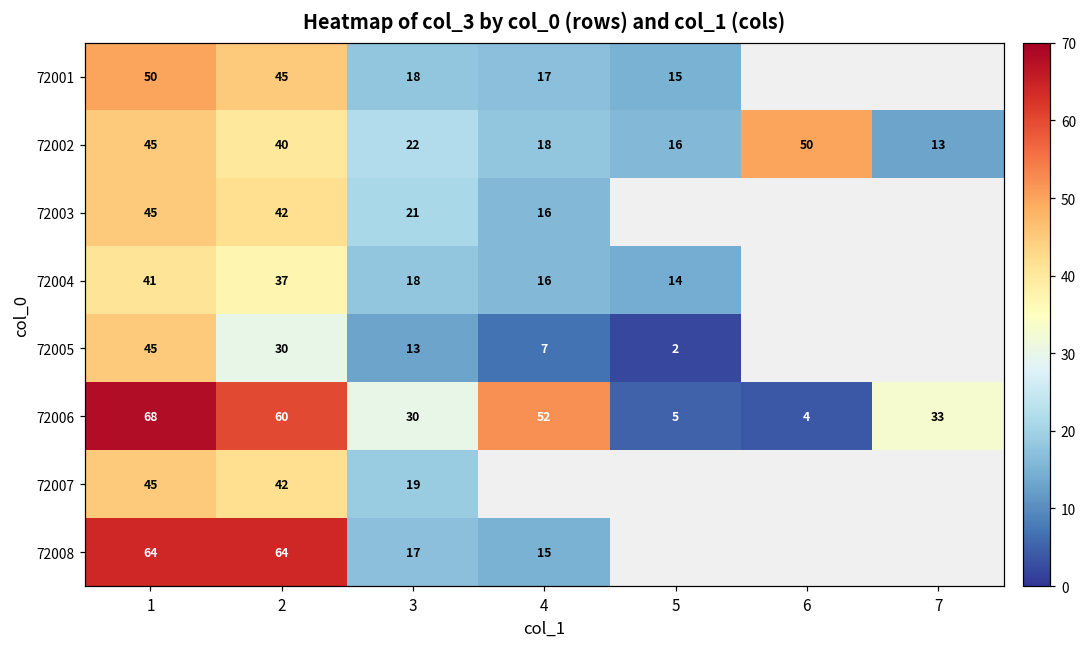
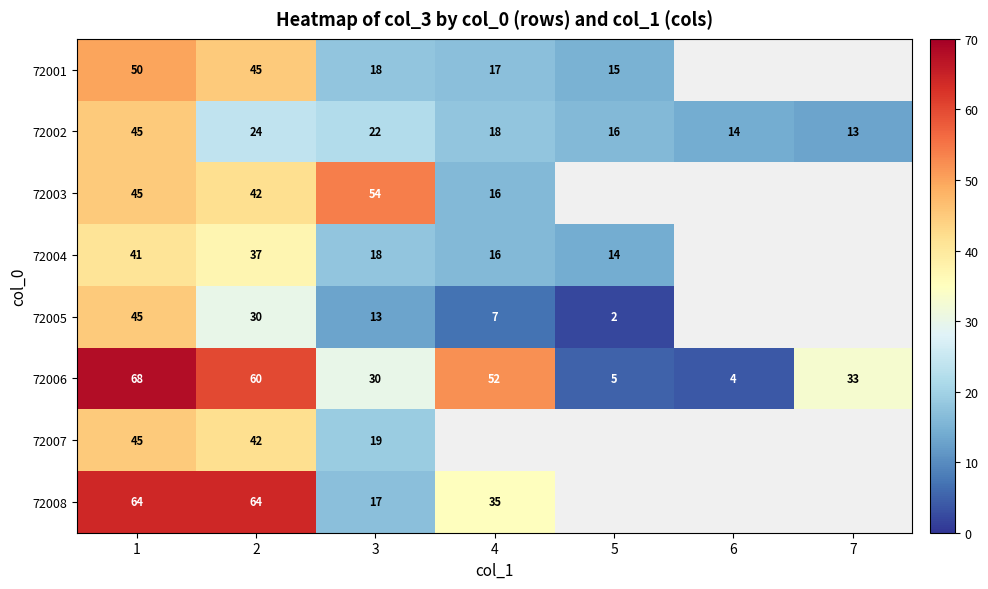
  {
    "72001": {
      "1": 50,
      "2": 45,
      "3": 18,
      "4": 17,
      "5": 15
    },
    "72002": {
      "1": 45,
-     "2": 40,
+     "2": 24,
      "3": 22,
      "4": 18,
      "5": 16,
-     "6": 50,
+     "6": 14,
      "7": 13
    },
    "72003": {
      "1": 45,
      "2": 42,
-     "3": 21,
+     "3": 54,
      "4": 16
    },
    "72004": {
      "1": 41,
      "2": 37,
      "3": 18,
      "4": 16,
      "5": 14
    },
    "72005": {
      "1": 45,
      "2": 30,
      "3": 13,
      "4": 7,
      "5": 2
    },
    "72006": {
      "1": 68,
      "2": 60,
      "3": 30,
      "4": 52,
      "5": 5,
      "6": 4,
      "7": 33
    },
    "72007": {
      "1": 45,
      "2": 42,
      "3": 19
    },
    "72008": {
      "1": 64,
      "2": 64,
      "3": 17,
-     "4": 15
+     "4": 35
    }
  }
